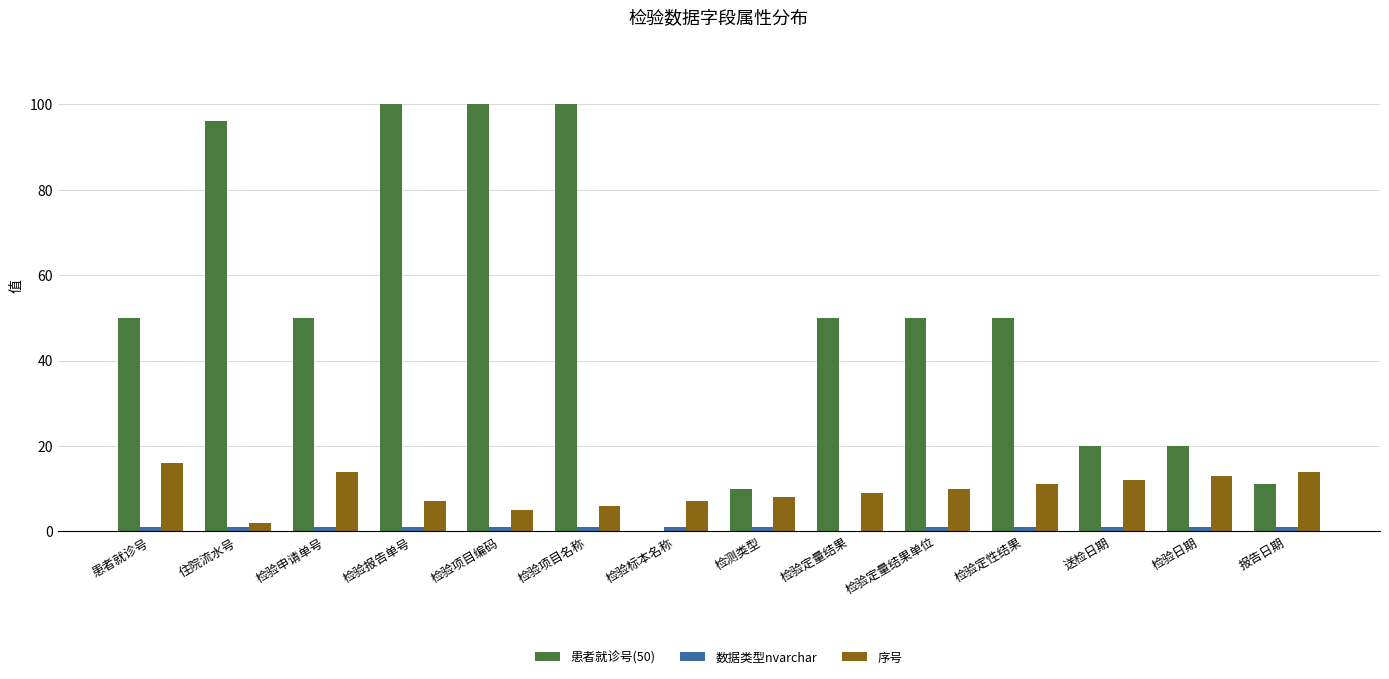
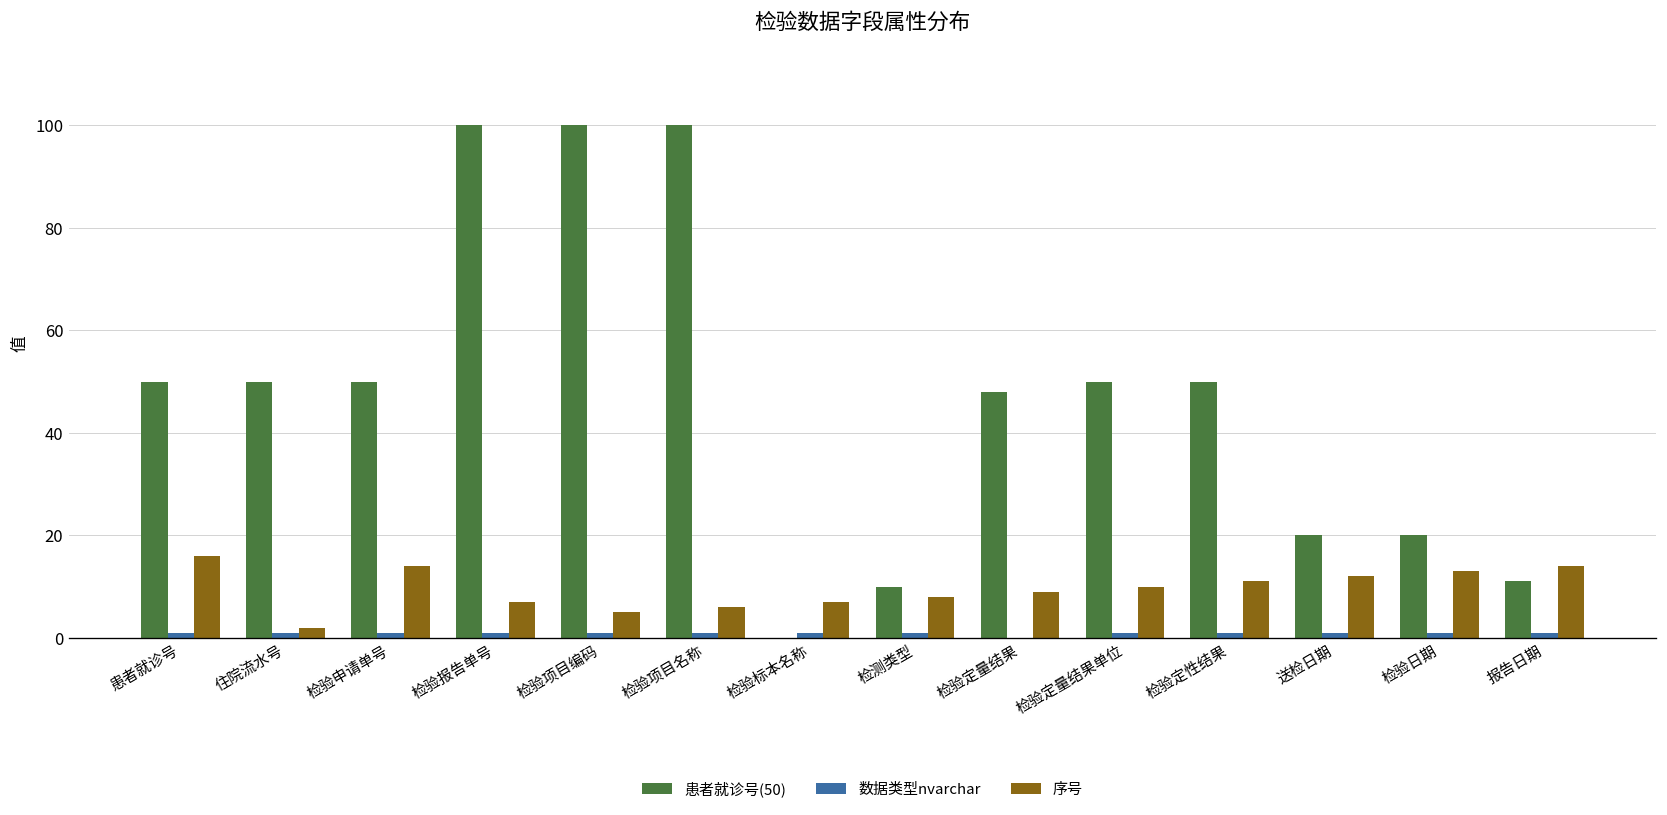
  {
    "患者就诊号(50)": {
      "患者就诊号": 50,
-     "住院流水号": 96,
+     "住院流水号": 50,
      "检验申请单号": 50,
      "检验报告单号": 100,
      "检验项目编码": 100,
      "检验项目名称": 100,
      "检验标本名称": 0,
      "检测类型": 10,
-     "检验定量结果": 50,
+     "检验定量结果": 48,
      "检验定量结果单位": 50,
      "检验定性结果": 50,
      "送检日期": 20,
      "检验日期": 20,
      "报告日期": 11
    },
    "数据类型nvarchar": {
      "患者就诊号": 1,
      "住院流水号": 1,
      "检验申请单号": 1,
      "检验报告单号": 1,
      "检验项目编码": 1,
      "检验项目名称": 1,
      "检验标本名称": 1,
      "检测类型": 1,
      "检验定量结果": 0,
      "检验定量结果单位": 1,
      "检验定性结果": 1,
      "送检日期": 1,
      "检验日期": 1,
      "报告日期": 1
    },
    "序号": {
      "患者就诊号": 16,
      "住院流水号": 2,
      "检验申请单号": 14,
      "检验报告单号": 7,
      "检验项目编码": 5,
      "检验项目名称": 6,
      "检验标本名称": 7,
      "检测类型": 8,
      "检验定量结果": 9,
      "检验定量结果单位": 10,
      "检验定性结果": 11,
      "送检日期": 12,
      "检验日期": 13,
      "报告日期": 14
    }
  }
